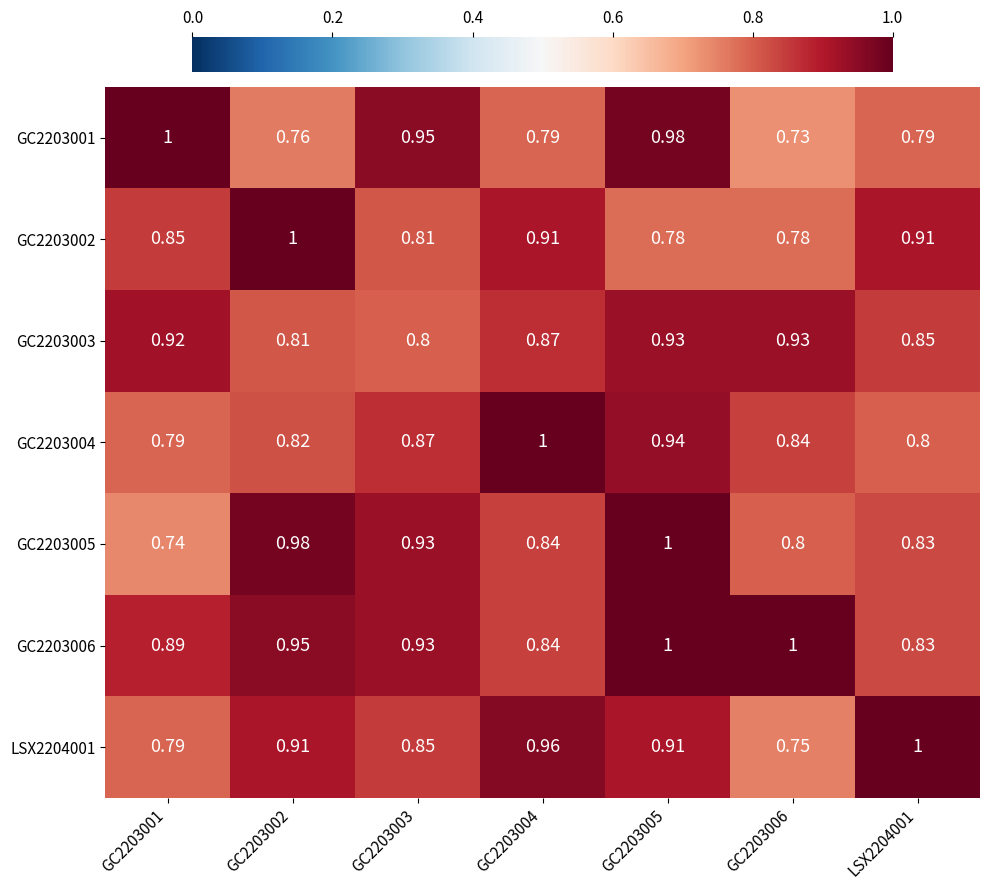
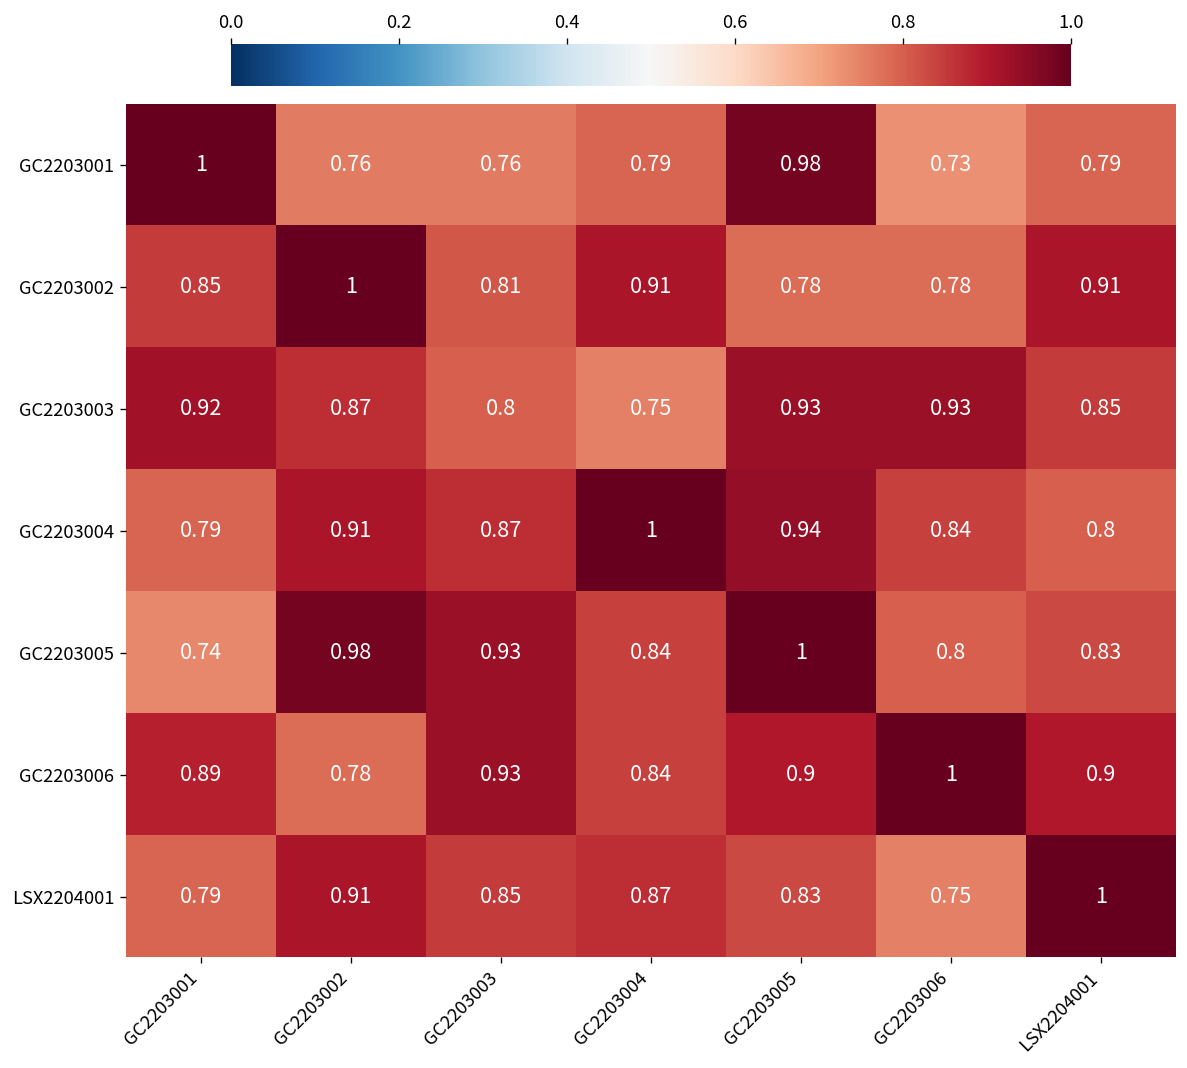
  {
    "GC2203001": {
      "GC2203001": 1,
      "GC2203002": 0.76,
-     "GC2203003": 0.95,
+     "GC2203003": 0.76,
      "GC2203004": 0.79,
      "GC2203005": 0.98,
      "GC2203006": 0.73,
      "LSX2204001": 0.79
    },
    "GC2203002": {
      "GC2203001": 0.85,
      "GC2203002": 1,
      "GC2203003": 0.81,
      "GC2203004": 0.91,
      "GC2203005": 0.78,
      "GC2203006": 0.78,
      "LSX2204001": 0.91
    },
    "GC2203003": {
      "GC2203001": 0.92,
-     "GC2203002": 0.81,
+     "GC2203002": 0.87,
      "GC2203003": 0.8,
-     "GC2203004": 0.87,
+     "GC2203004": 0.75,
      "GC2203005": 0.93,
      "GC2203006": 0.93,
      "LSX2204001": 0.85
    },
    "GC2203004": {
      "GC2203001": 0.79,
-     "GC2203002": 0.82,
+     "GC2203002": 0.91,
      "GC2203003": 0.87,
      "GC2203004": 1,
      "GC2203005": 0.94,
      "GC2203006": 0.84,
      "LSX2204001": 0.8
    },
    "GC2203005": {
      "GC2203001": 0.74,
      "GC2203002": 0.98,
      "GC2203003": 0.93,
      "GC2203004": 0.84,
      "GC2203005": 1,
      "GC2203006": 0.8,
      "LSX2204001": 0.83
    },
    "GC2203006": {
      "GC2203001": 0.89,
-     "GC2203002": 0.95,
+     "GC2203002": 0.78,
      "GC2203003": 0.93,
      "GC2203004": 0.84,
-     "GC2203005": 1,
+     "GC2203005": 0.9,
      "GC2203006": 1,
-     "LSX2204001": 0.83
+     "LSX2204001": 0.9
    },
    "LSX2204001": {
      "GC2203001": 0.79,
      "GC2203002": 0.91,
      "GC2203003": 0.85,
-     "GC2203004": 0.96,
-     "GC2203005": 0.91,
+     "GC2203004": 0.87,
+     "GC2203005": 0.83,
      "GC2203006": 0.75,
      "LSX2204001": 1
    }
  }
